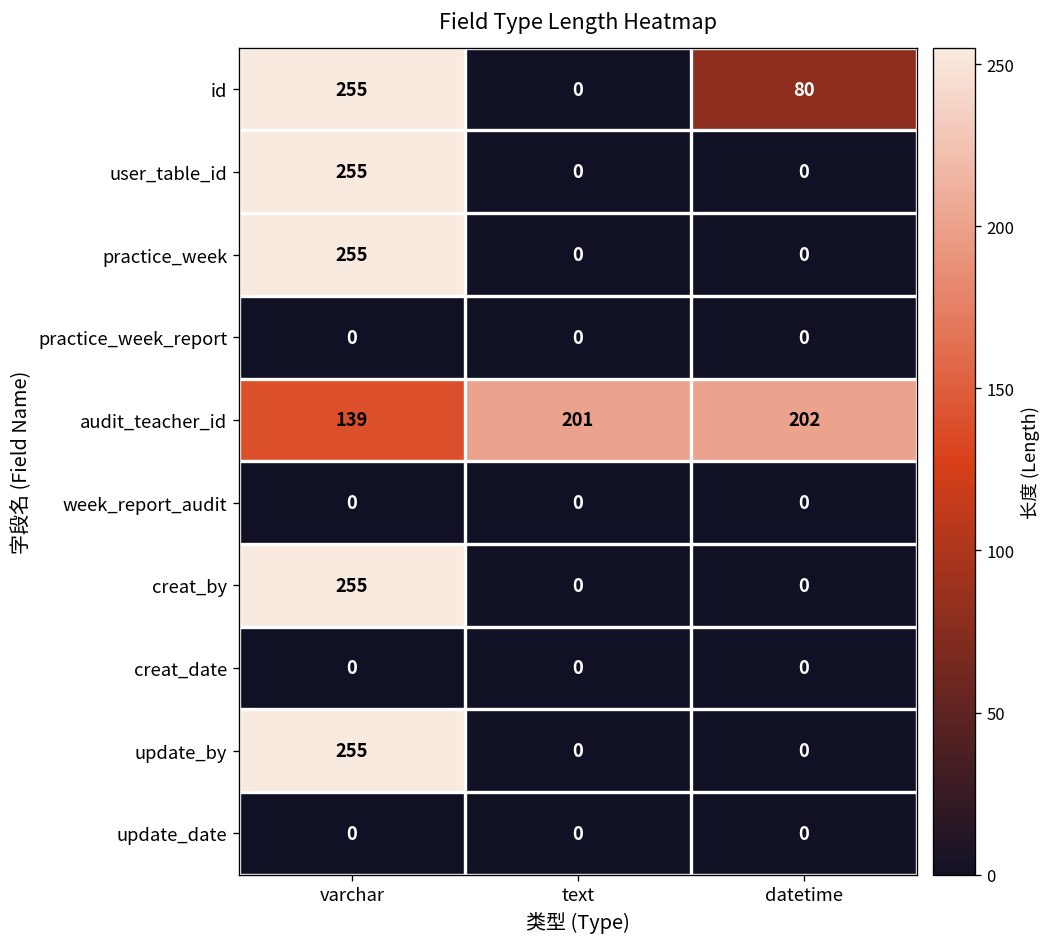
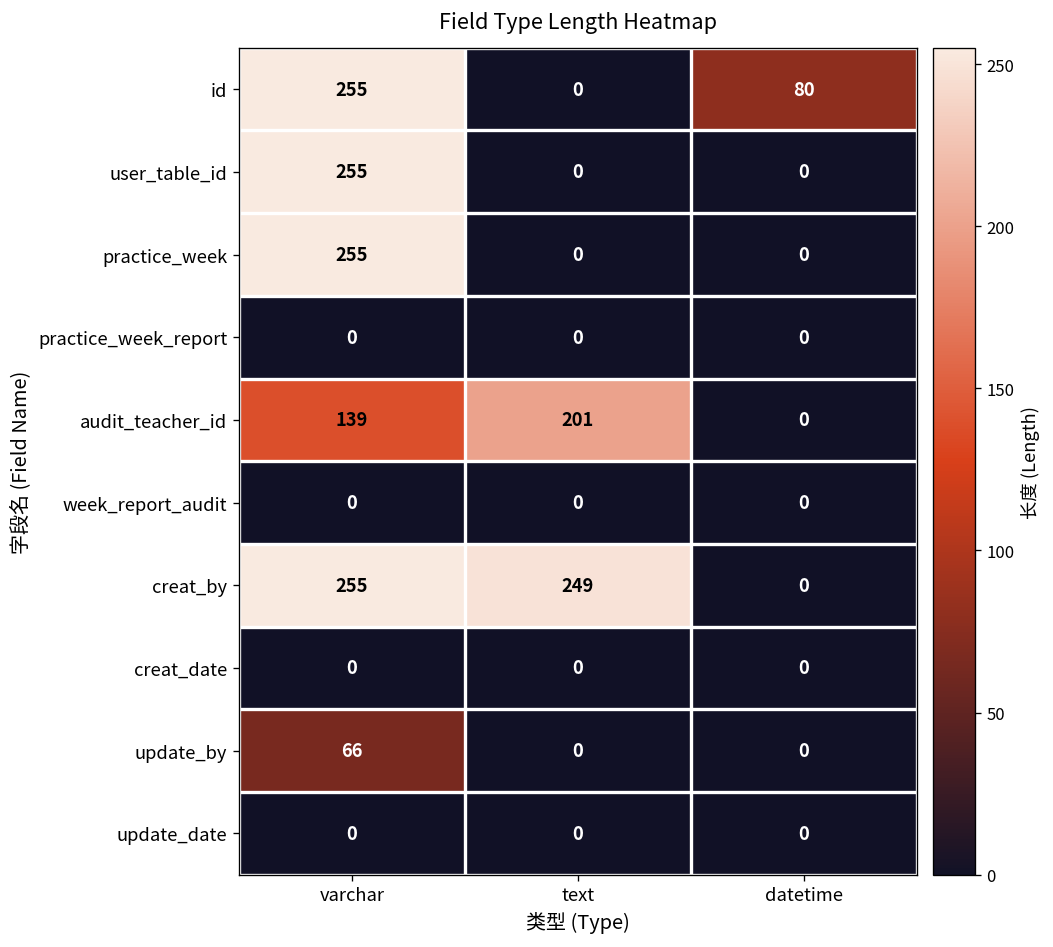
  {
    "id": {
      "varchar": 255,
      "text": 0,
      "datetime": 80
    },
    "user_table_id": {
      "varchar": 255,
      "text": 0,
      "datetime": 0
    },
    "practice_week": {
      "varchar": 255,
      "text": 0,
      "datetime": 0
    },
    "practice_week_report": {
      "varchar": 0,
      "text": 0,
      "datetime": 0
    },
    "audit_teacher_id": {
      "varchar": 139,
      "text": 201,
-     "datetime": 202
+     "datetime": 0
    },
    "week_report_audit": {
      "varchar": 0,
      "text": 0,
      "datetime": 0
    },
    "creat_by": {
      "varchar": 255,
-     "text": 0,
+     "text": 249,
      "datetime": 0
    },
    "creat_date": {
      "varchar": 0,
      "text": 0,
      "datetime": 0
    },
    "update_by": {
-     "varchar": 255,
+     "varchar": 66,
      "text": 0,
      "datetime": 0
    },
    "update_date": {
      "varchar": 0,
      "text": 0,
      "datetime": 0
    }
  }
